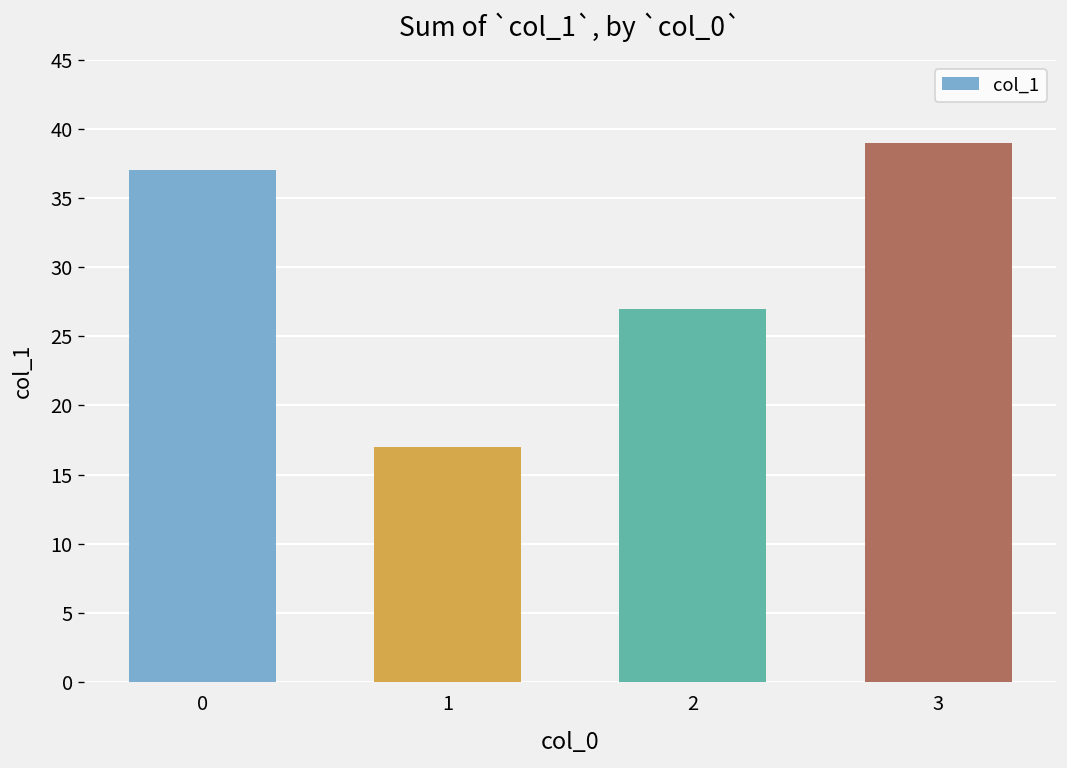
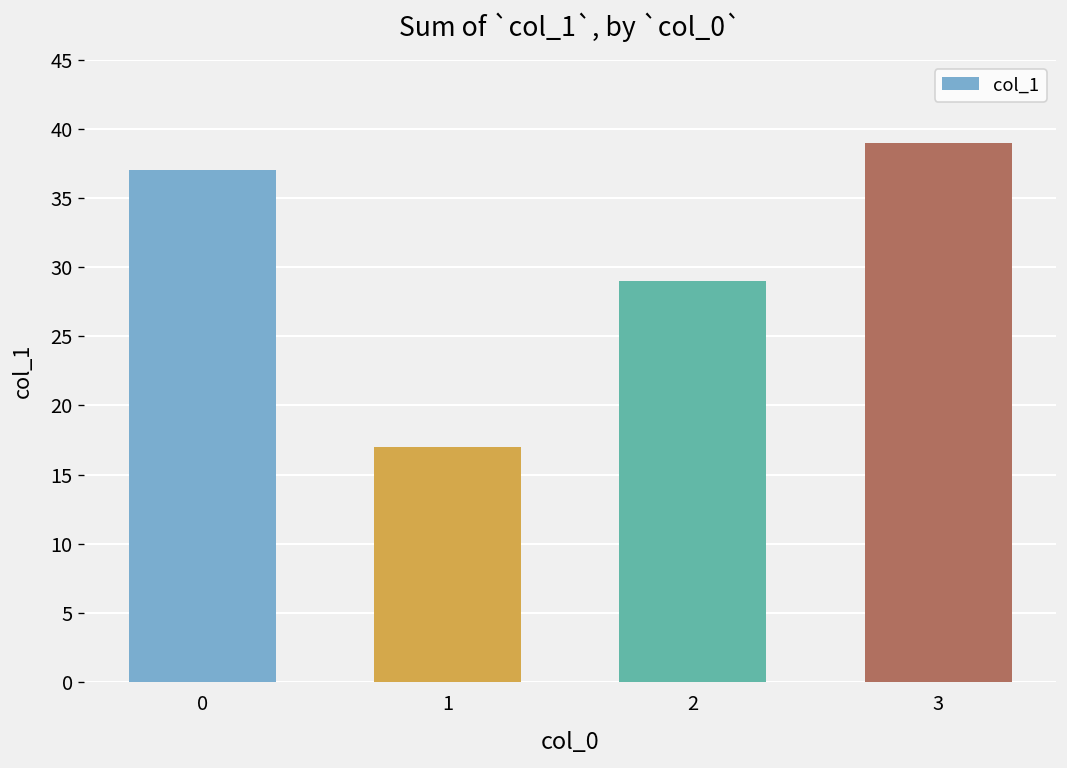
  {
    "0": 37,
    "1": 17,
-   "2": 27,
+   "2": 29,
    "3": 39
  }
